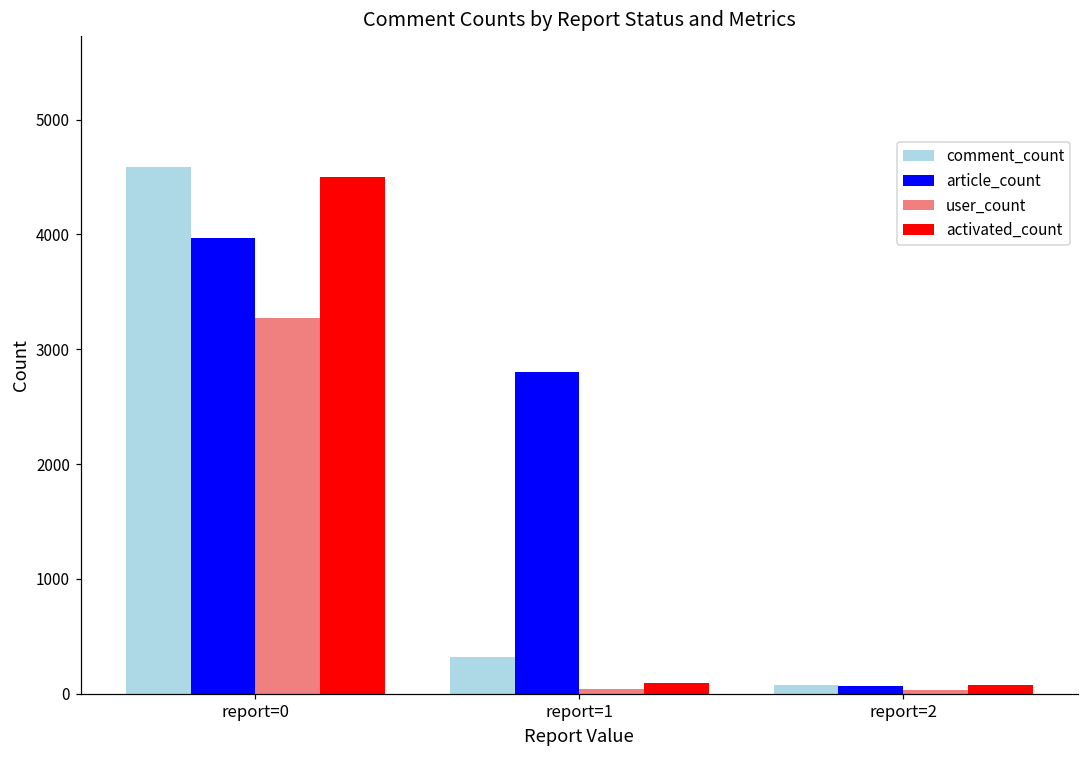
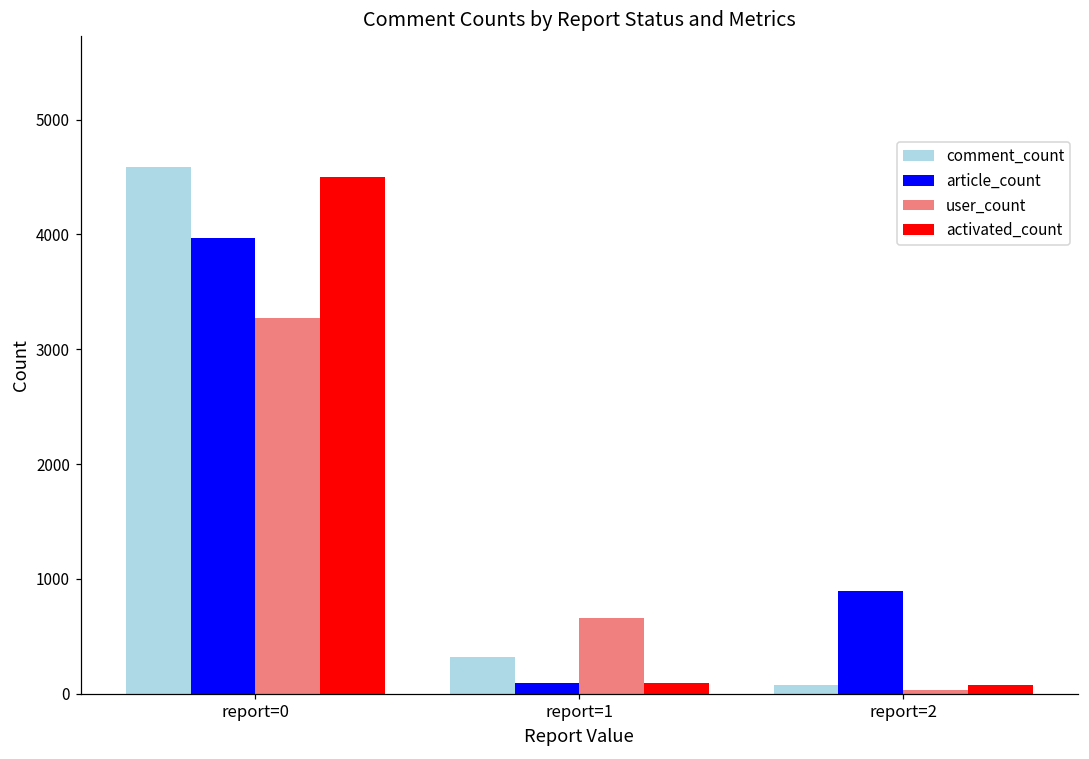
  {
    "comment_count": {
      "report=0": 4590,
      "report=1": 320,
      "report=2": 80
    },
    "article_count": {
      "report=0": 3970,
-     "report=1": 2810,
-     "report=2": 70
+     "report=1": 90,
+     "report=2": 900
    },
    "user_count": {
      "report=0": 3270,
-     "report=1": 50,
+     "report=1": 660,
      "report=2": 30
    },
    "activated_count": {
      "report=0": 4500,
      "report=1": 100,
      "report=2": 70
    }
  }
